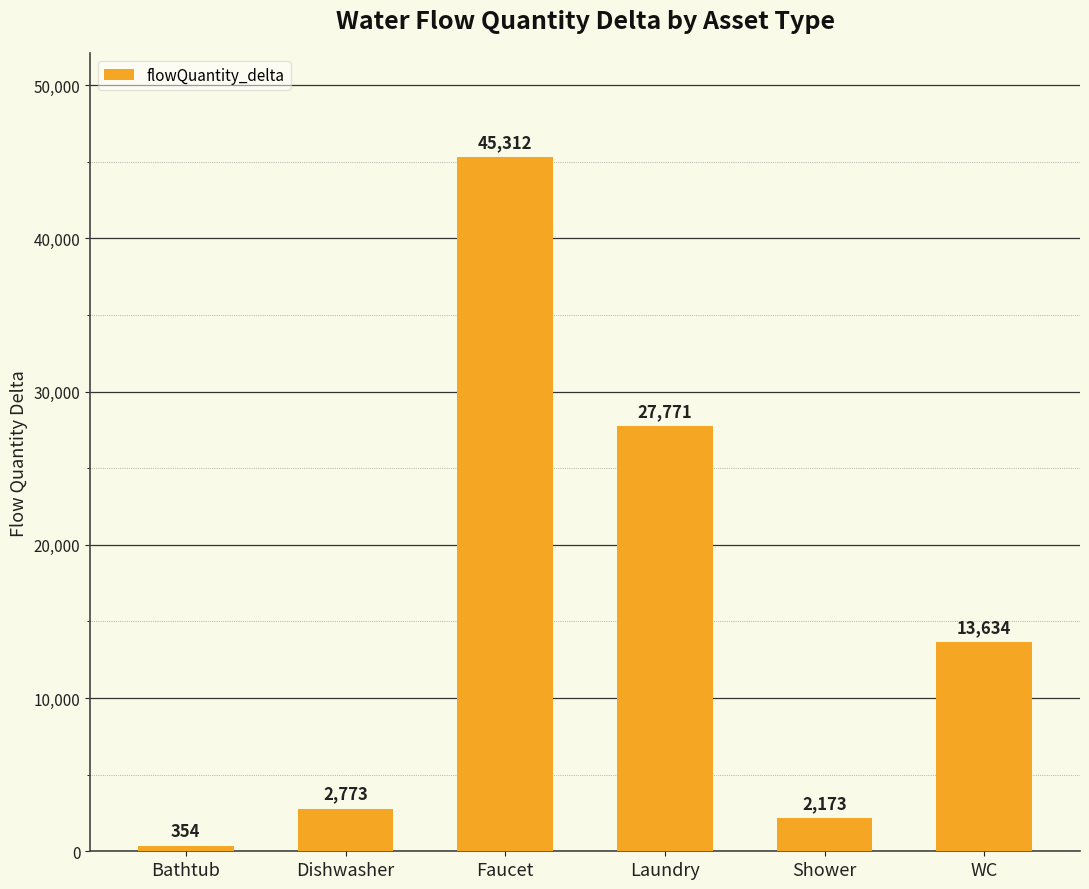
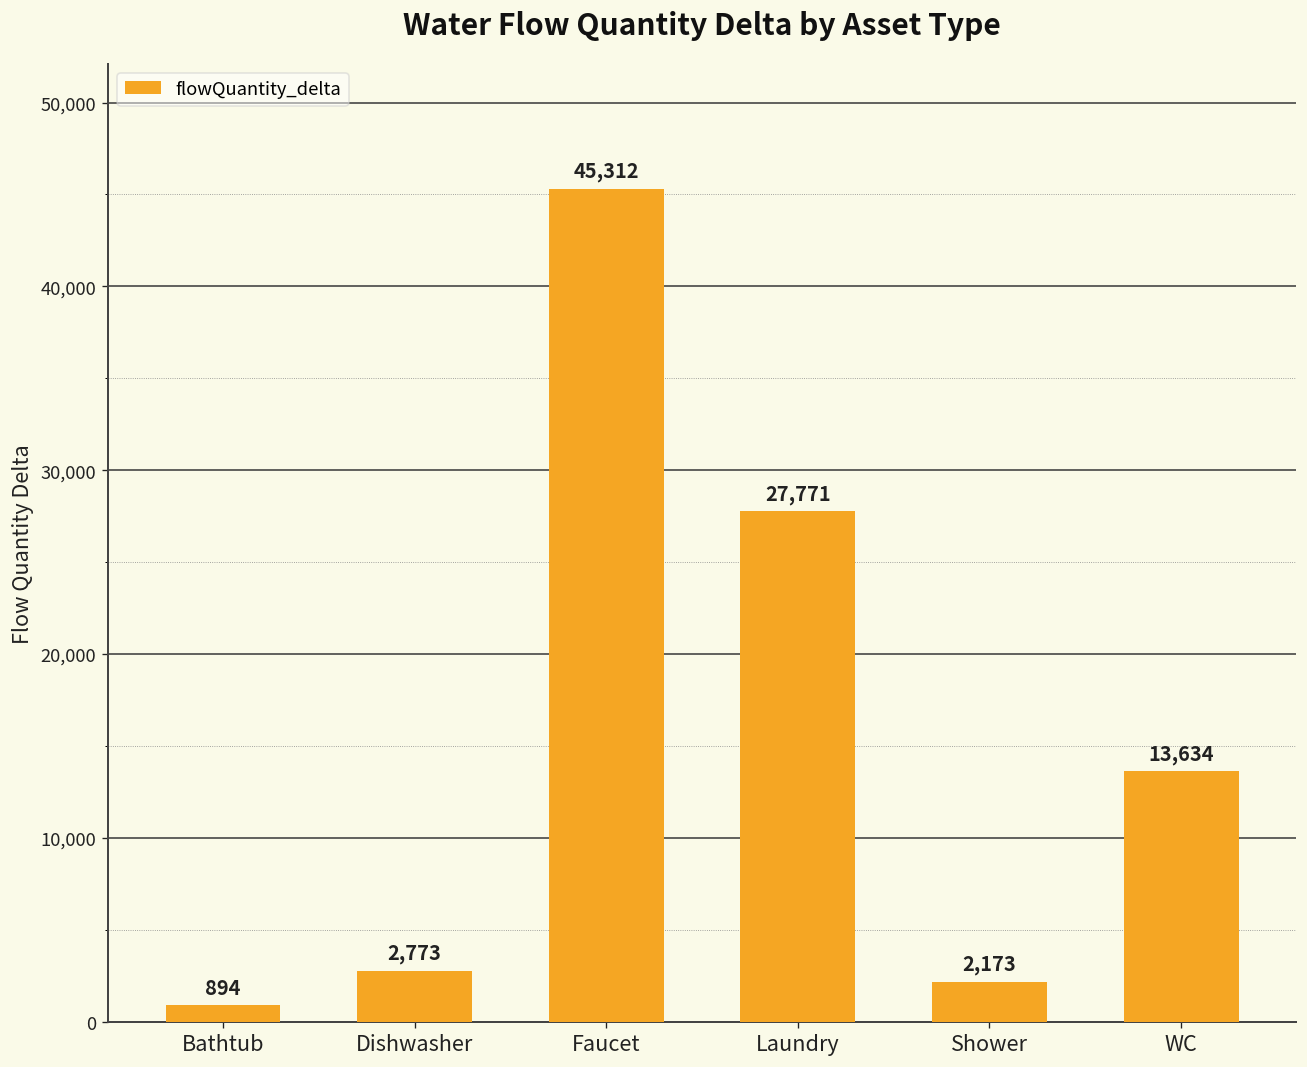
  {
-   "Bathtub": "354",
+   "Bathtub": "894",
    "Dishwasher": "2,773",
    "Faucet": "45,312",
    "Laundry": "27,771",
    "Shower": "2,173",
    "WC": "13,634"
  }
